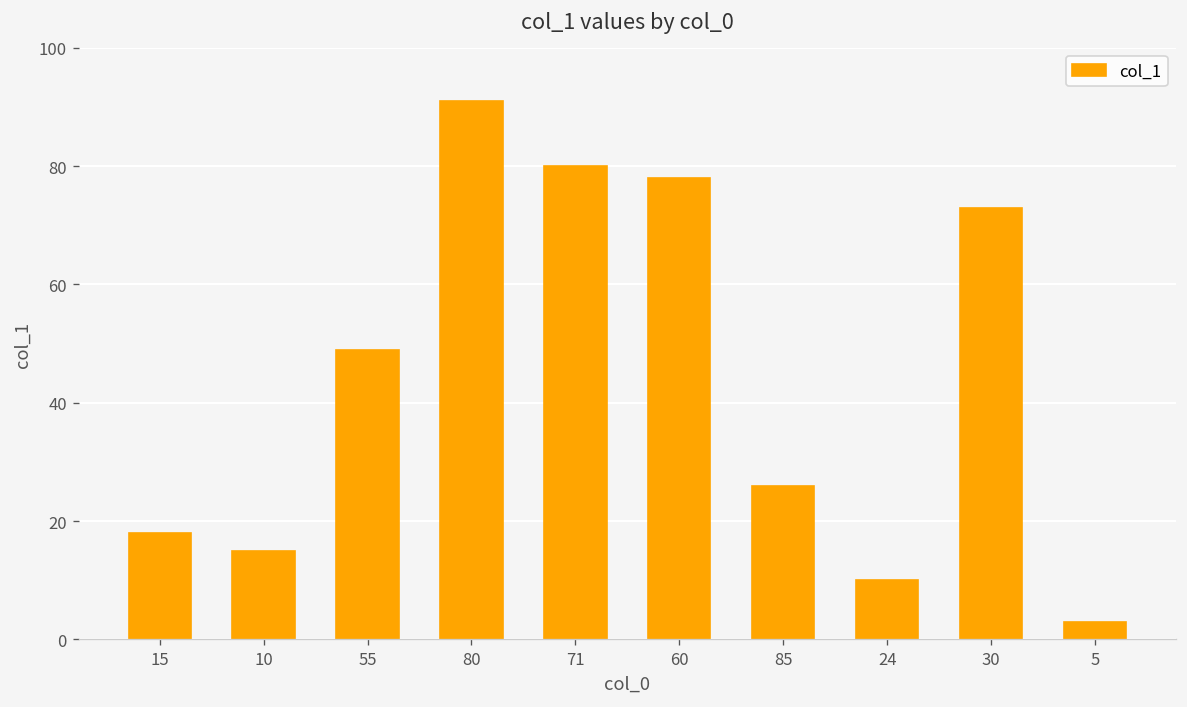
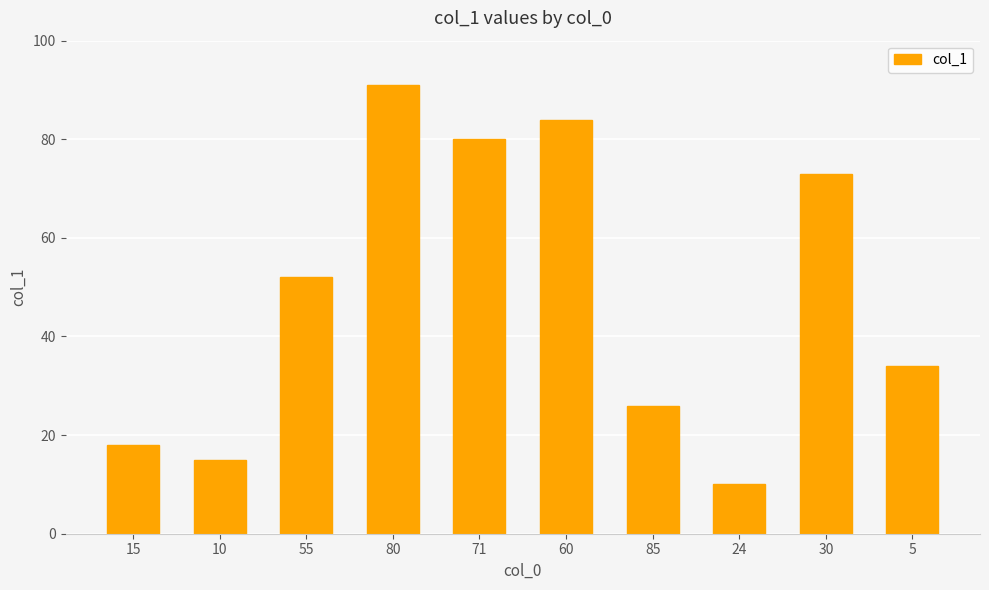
  {
    "15": 18,
    "10": 15,
-   "55": 49,
+   "55": 52,
    "80": 91,
    "71": 80,
-   "60": 78,
+   "60": 84,
    "85": 26,
    "24": 10,
    "30": 73,
-   "5": 3
+   "5": 34
  }
